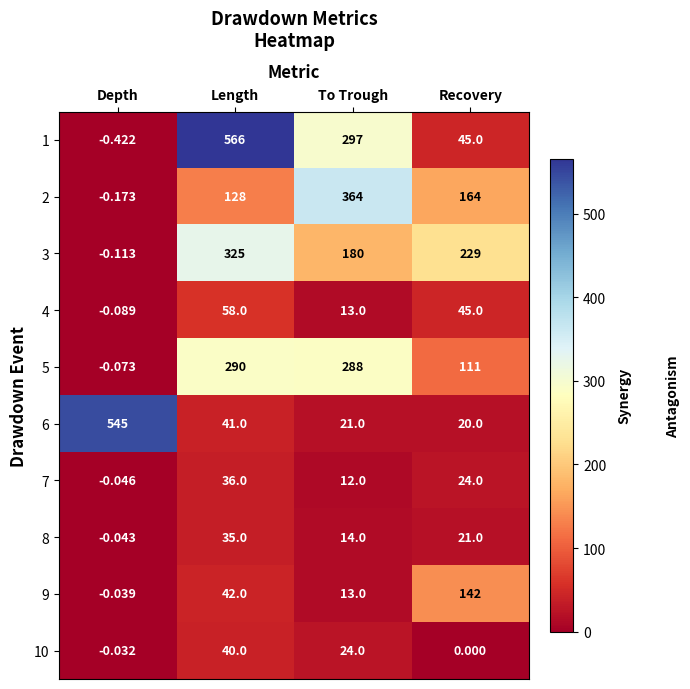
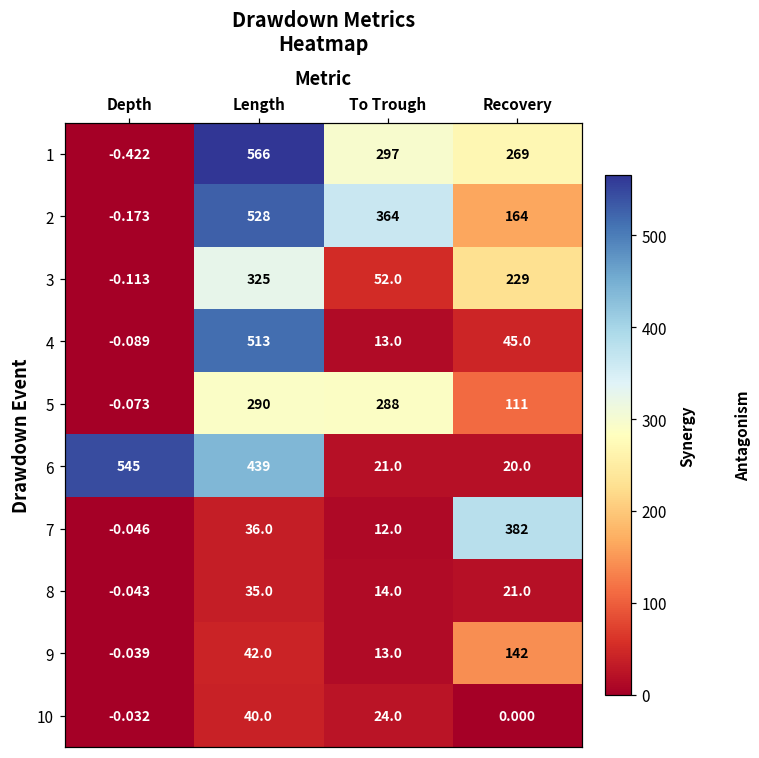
  {
    "1": {
      "Depth": -0.422,
      "Length": 566,
      "To Trough": 297,
-     "Recovery": 45.0
+     "Recovery": 269
    },
    "2": {
      "Depth": -0.173,
-     "Length": 128,
+     "Length": 528,
      "To Trough": 364,
      "Recovery": 164
    },
    "3": {
      "Depth": -0.113,
      "Length": 325,
-     "To Trough": 180,
+     "To Trough": 52.0,
      "Recovery": 229
    },
    "4": {
      "Depth": -0.089,
-     "Length": 58.0,
+     "Length": 513,
      "To Trough": 13.0,
      "Recovery": 45.0
    },
    "5": {
      "Depth": -0.073,
      "Length": 290,
      "To Trough": 288,
      "Recovery": 111
    },
    "6": {
      "Depth": 545,
-     "Length": 41.0,
+     "Length": 439,
      "To Trough": 21.0,
      "Recovery": 20.0
    },
    "7": {
      "Depth": -0.046,
      "Length": 36.0,
      "To Trough": 12.0,
-     "Recovery": 24.0
+     "Recovery": 382
    },
    "8": {
      "Depth": -0.043,
      "Length": 35.0,
      "To Trough": 14.0,
      "Recovery": 21.0
    },
    "9": {
      "Depth": -0.039,
      "Length": 42.0,
      "To Trough": 13.0,
      "Recovery": 142
    },
    "10": {
      "Depth": -0.032,
      "Length": 40.0,
      "To Trough": 24.0,
      "Recovery": 0.000
    }
  }
